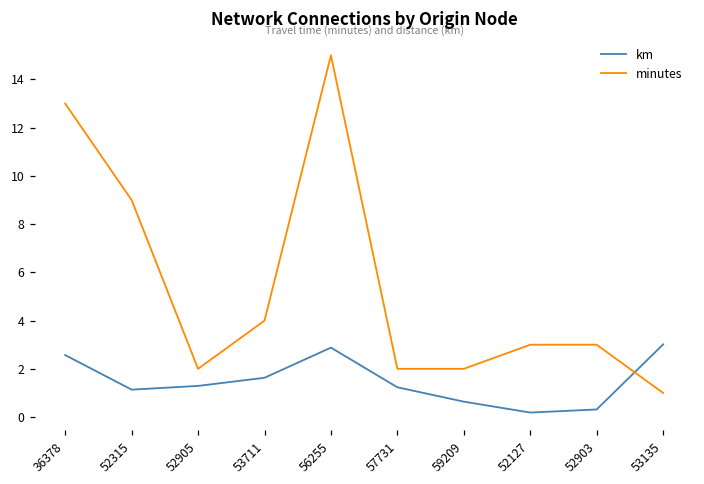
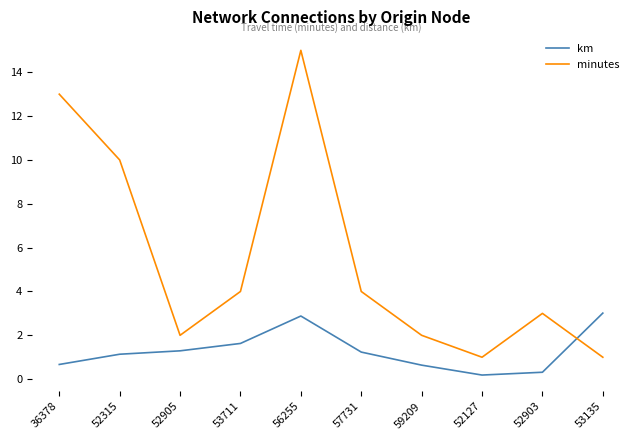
  {
    "km": {
-     "36378": 2.6,
+     "36378": 0.7,
      "52315": 1.1,
      "52905": 1.3,
      "53711": 1.6,
      "56255": 2.9,
      "57731": 1.2,
      "59209": 0.6,
      "52127": 0.2,
      "52903": 0.3,
      "53135": 3.0
    },
    "minutes": {
      "36378": 13,
-     "52315": 9,
+     "52315": 10,
      "52905": 2,
      "53711": 4,
      "56255": 15,
-     "57731": 2,
+     "57731": 4,
      "59209": 2,
-     "52127": 3,
+     "52127": 1,
      "52903": 3,
      "53135": 1
    }
  }
